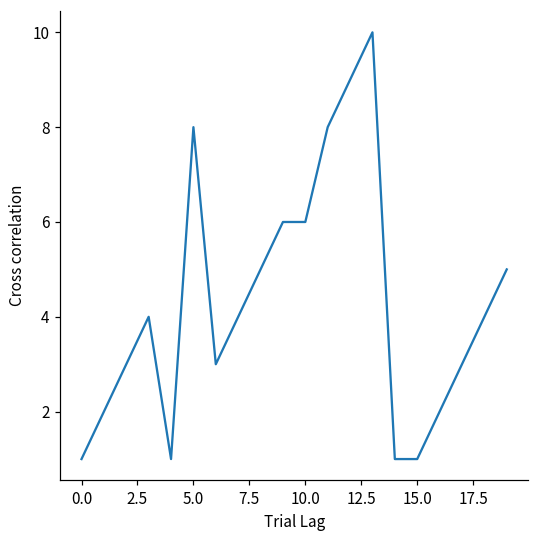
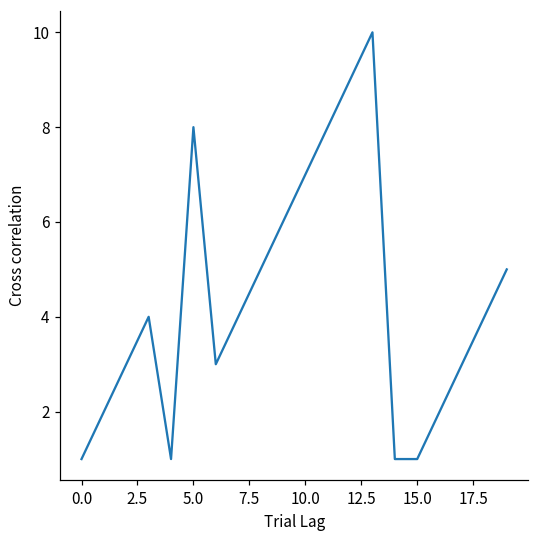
  {
    "0.0": 1,
    "5.0": 8,
-   "10.0": 6,
+   "10.0": 7,
    "15.0": 1
  }
